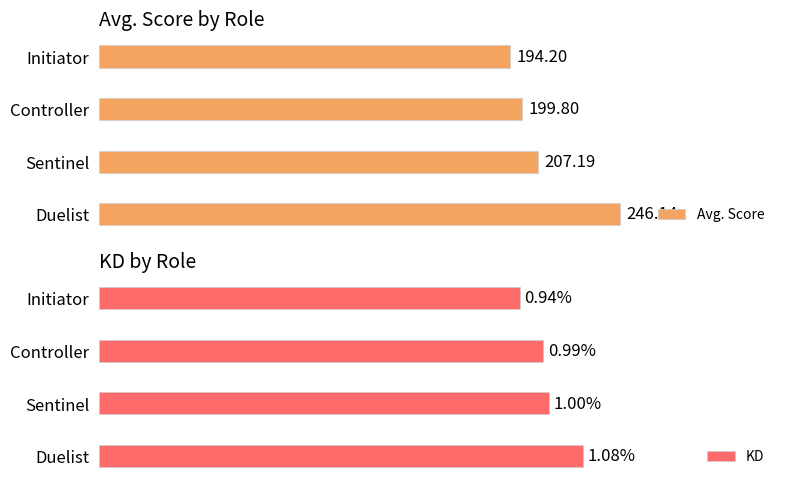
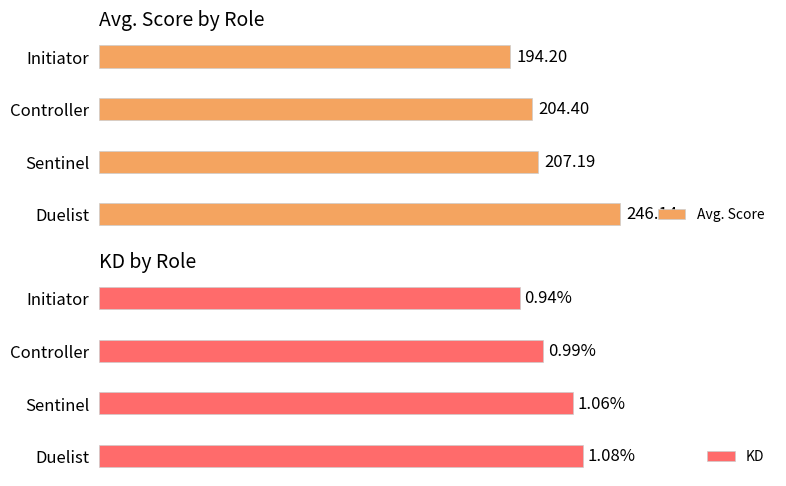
  {
    "Avg. Score by Role": {
      "Initiator": "194.20",
-     "Controller": "199.80",
+     "Controller": "204.40",
      "Sentinel": "207.19",
      "Duelist": "246.14"
    },
    "KD by Role": {
      "Initiator": "0.94%",
      "Controller": "0.99%",
-     "Sentinel": "1.00%",
+     "Sentinel": "1.06%",
      "Duelist": "1.08%"
    }
  }
